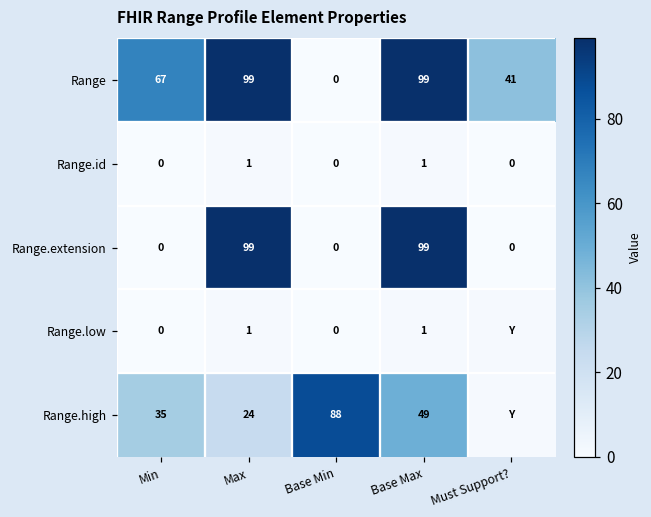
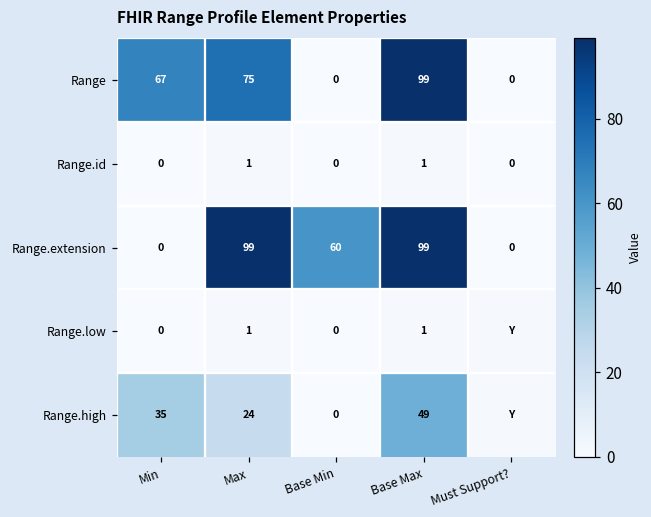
  {
    "Range": {
      "Min": 67,
-     "Max": 99,
+     "Max": 75,
      "Base Min": 0,
      "Base Max": 99,
-     "Must Support?": 41
+     "Must Support?": 0
    },
    "Range.id": {
      "Min": 0,
      "Max": 1,
      "Base Min": 0,
      "Base Max": 1,
      "Must Support?": 0
    },
    "Range.extension": {
      "Min": 0,
      "Max": 99,
-     "Base Min": 0,
+     "Base Min": 60,
      "Base Max": 99,
      "Must Support?": 0
    },
    "Range.low": {
      "Min": 0,
      "Max": 1,
      "Base Min": 0,
      "Base Max": 1
    },
    "Range.high": {
      "Min": 35,
      "Max": 24,
-     "Base Min": 88,
+     "Base Min": 0,
      "Base Max": 49
    }
  }
